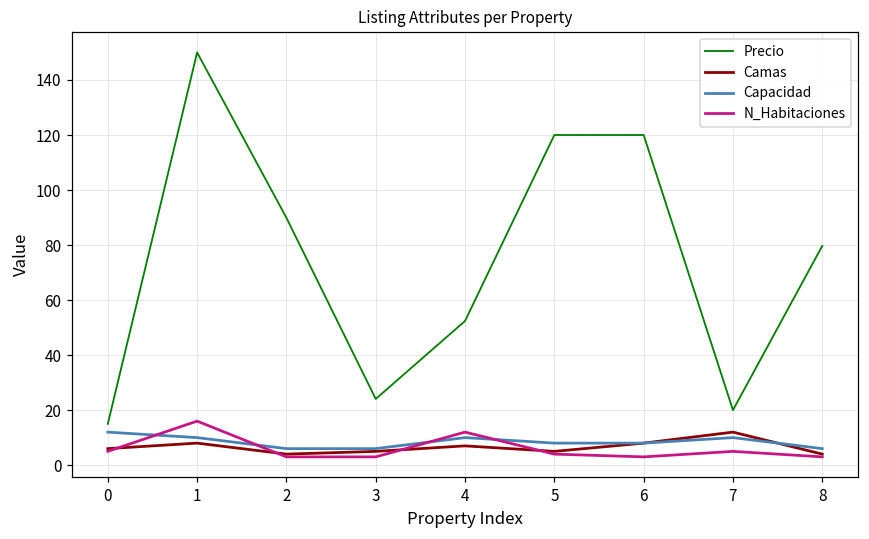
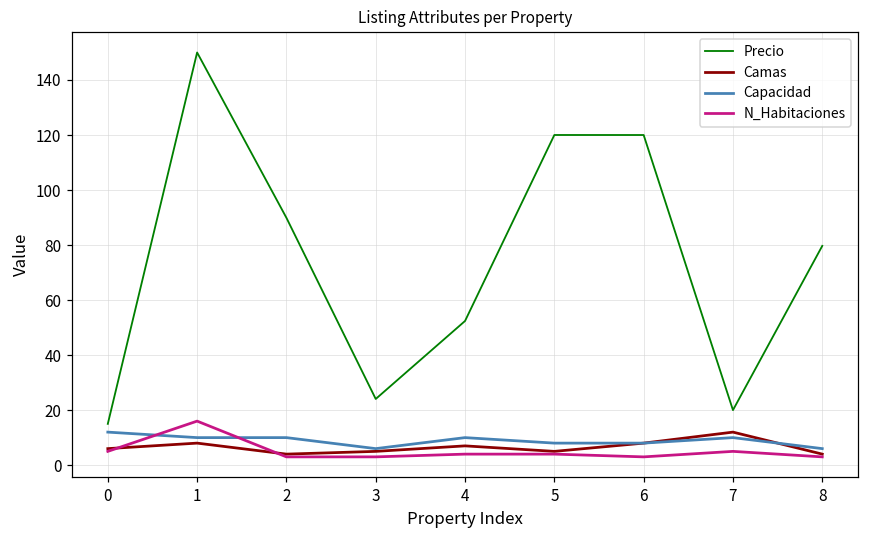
  {
    "Precio": {
      "0": 15,
      "1": 150,
      "2": 90,
      "3": 24,
      "4": 52,
      "5": 120,
      "6": 120,
      "7": 20,
      "8": 80
    },
    "Camas": {
      "1": 8,
      "4": 7,
      "7": 12
    },
    "Capacidad": {
      "0": 12,
      "1": 10,
-     "2": 6,
+     "2": 10,
      "4": 10,
      "5": 8,
      "7": 10,
      "8": 6
    },
    "N_Habitaciones": {
      "1": 16,
      "3": 3,
-     "4": 12,
+     "4": 4,
      "6": 3,
      "7": 5
    }
  }
